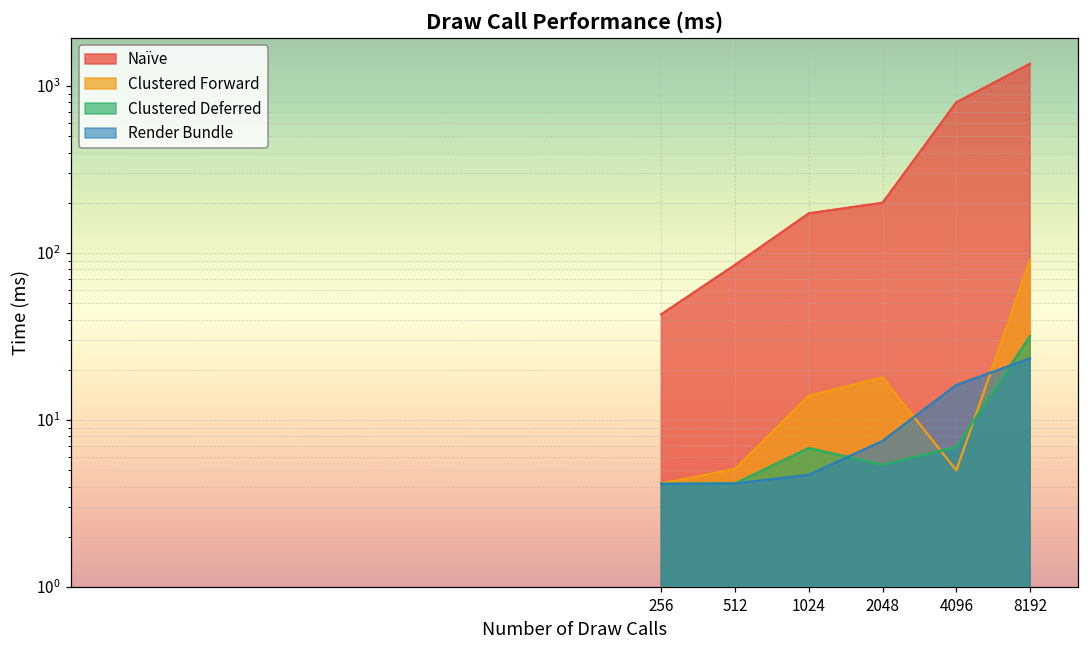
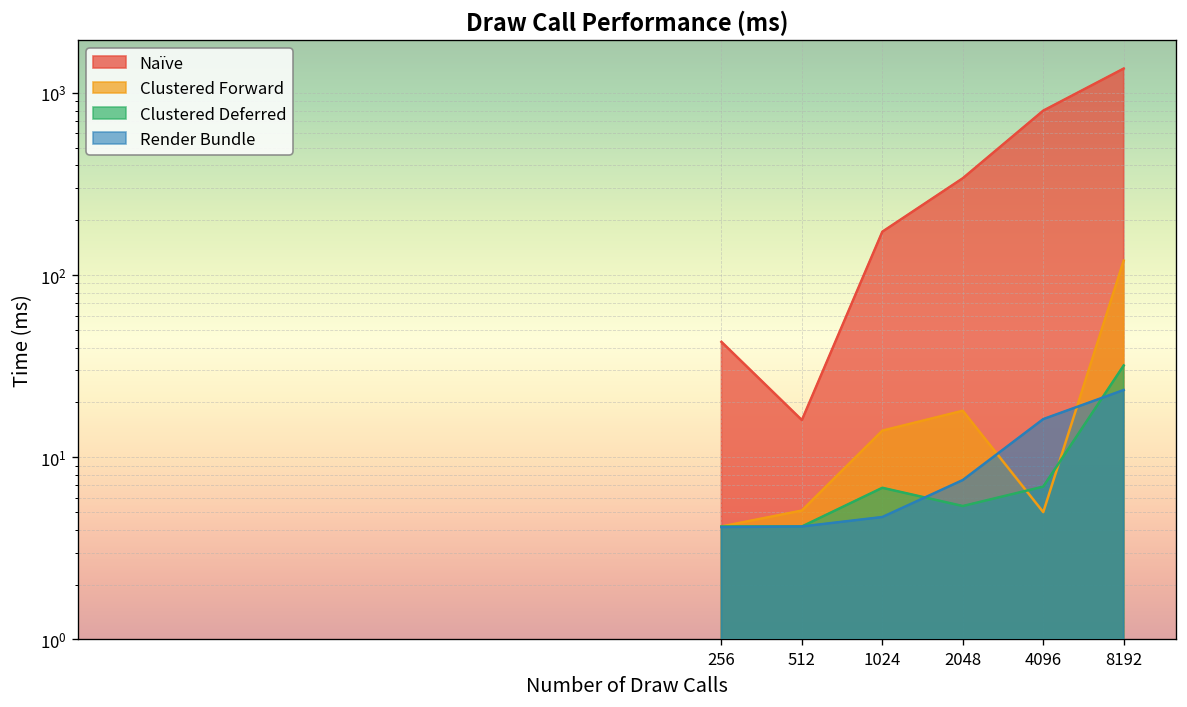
  {
    "Naïve": {
      "256": 43,
-     "512": 90,
+     "512": 16,
      "1024": 170,
-     "2048": 200,
+     "2048": 340,
      "4096": 800,
      "8192": 1400
    },
    "Clustered Forward": {
      "512": 5,
      "1024": 14,
      "2048": 18,
      "4096": 5,
-     "8192": 90
+     "8192": 120
    },
    "Clustered Deferred": {
      "1024": 7,
      "2048": 5.4,
      "4096": 7,
      "8192": 32
    },
    "Render Bundle": {
      "1024": 4.7,
      "2048": 8,
      "4096": 16,
      "8192": 23
    }
  }
